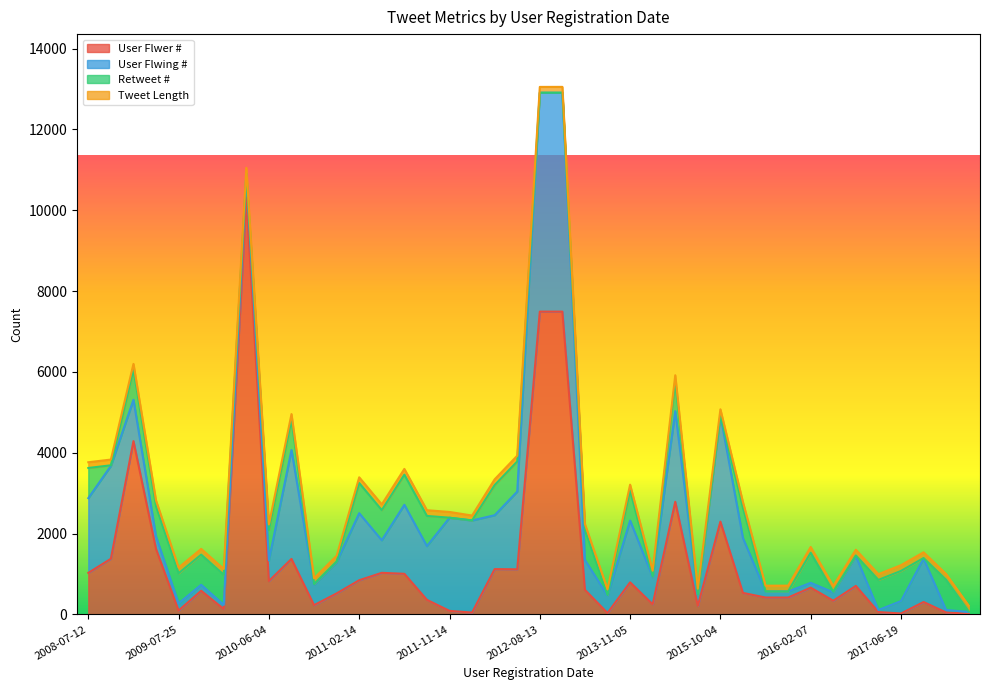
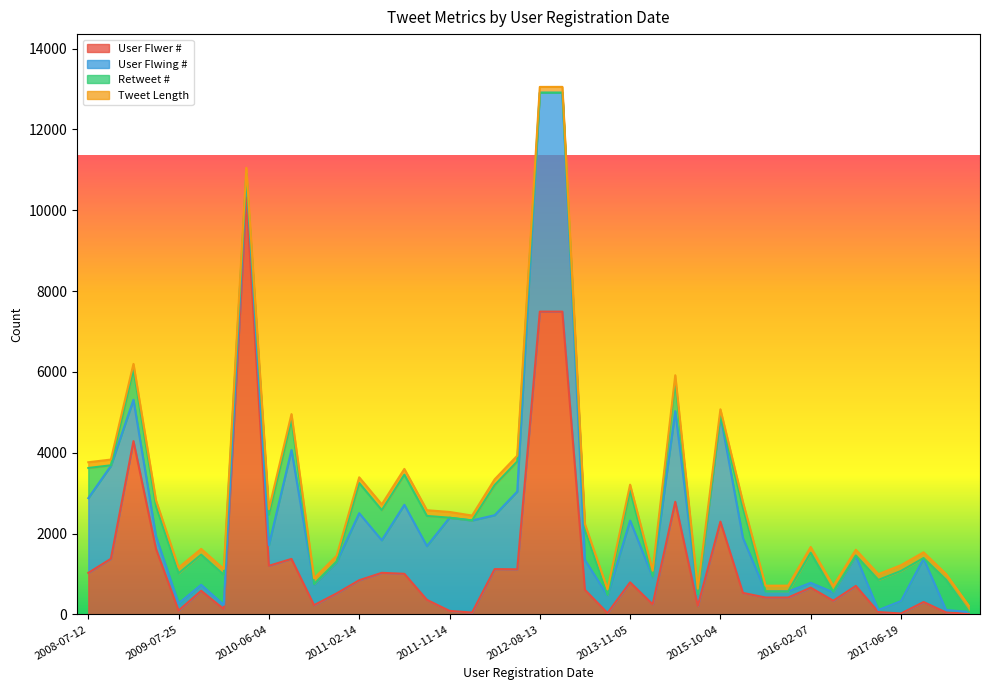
  {
    "User Flwer #": {
-     "2010-06-04": 800,
+     "2010-06-04": 1200,
      "2015-10-04": 2300
    },
    "User Flwing #": {
      "2010-06-04": 500
    },
    "Retweet #": {
      "2010-06-04": 700
    },
    "Tweet Length": {
      "2010-06-04": 100,
      "2015-10-04": 100
    }
  }
